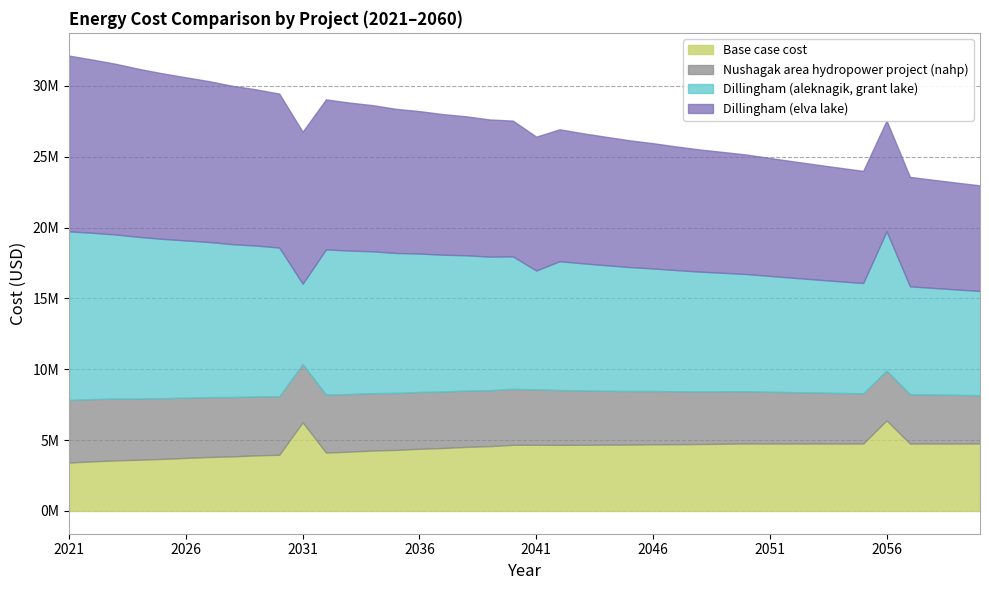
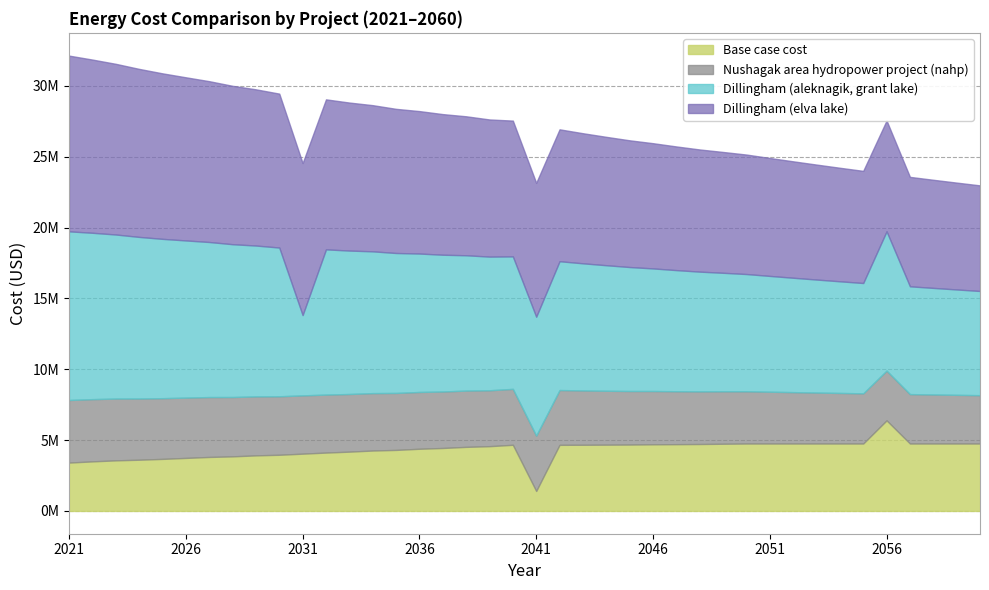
  {
    "Base case cost": {
      "2021": 3400000,
      "2026": 3700000,
-     "2031": 6300000,
+     "2031": 4000000,
      "2036": 4400000,
-     "2041": 4700000,
+     "2041": 1400000,
      "2046": 4700000,
      "2051": 4800000,
      "2056": 6400000
    },
    "Dillingham (aleknagik, grant lake)": {
      "2021": 11900000,
      "2026": 11100000,
      "2031": 5700000,
      "2036": 9800000,
      "2041": 8400000,
      "2046": 8600000,
      "2051": 8200000,
      "2056": 9800000
    }
  }
